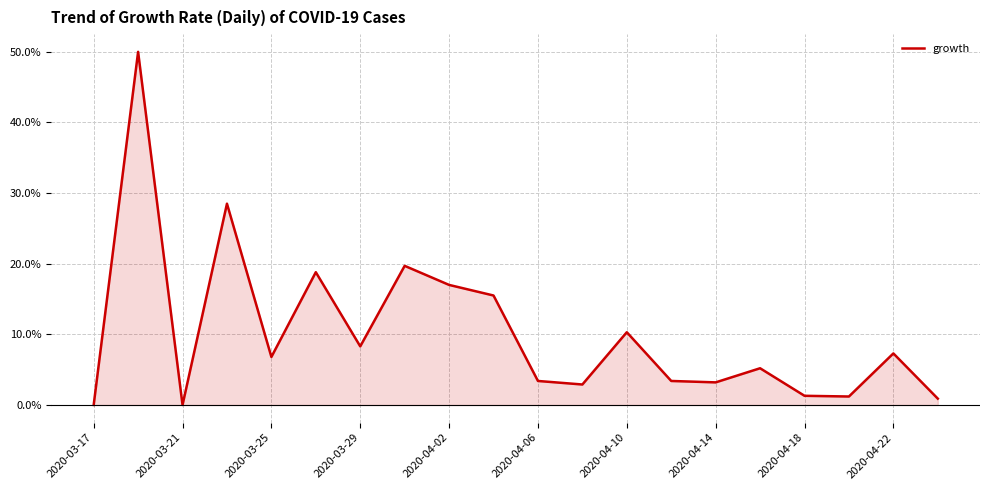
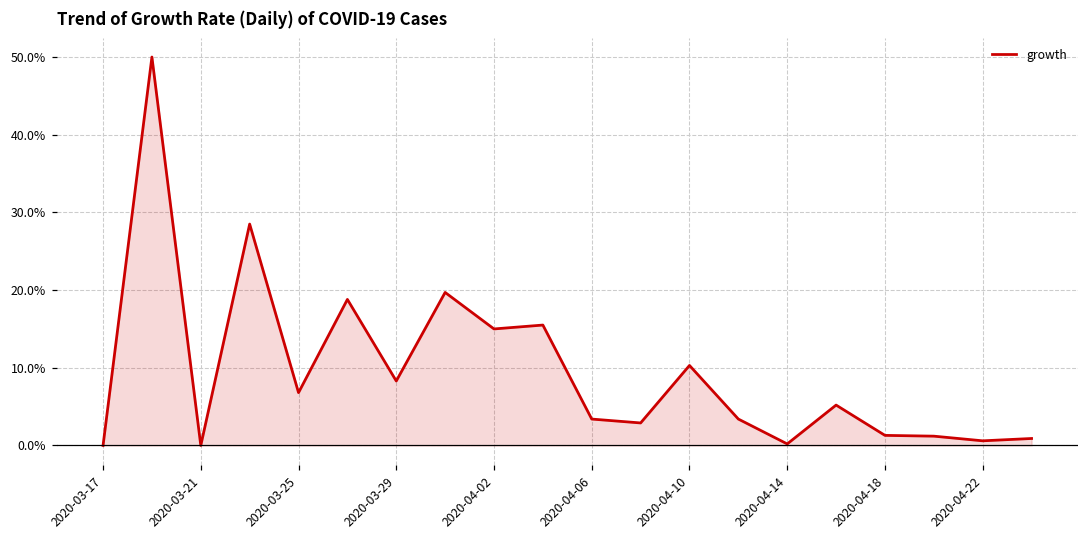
  {
    "2020-03-17": "0%",
    "2020-03-21": "0%",
    "2020-03-25": "7%",
    "2020-03-29": "8%",
-   "2020-04-02": "17%",
+   "2020-04-02": "15%",
    "2020-04-06": "3%",
    "2020-04-10": "10%",
-   "2020-04-14": "3%",
+   "2020-04-14": "0%",
    "2020-04-18": "1%",
-   "2020-04-22": "7%"
+   "2020-04-22": "1%"
  }
